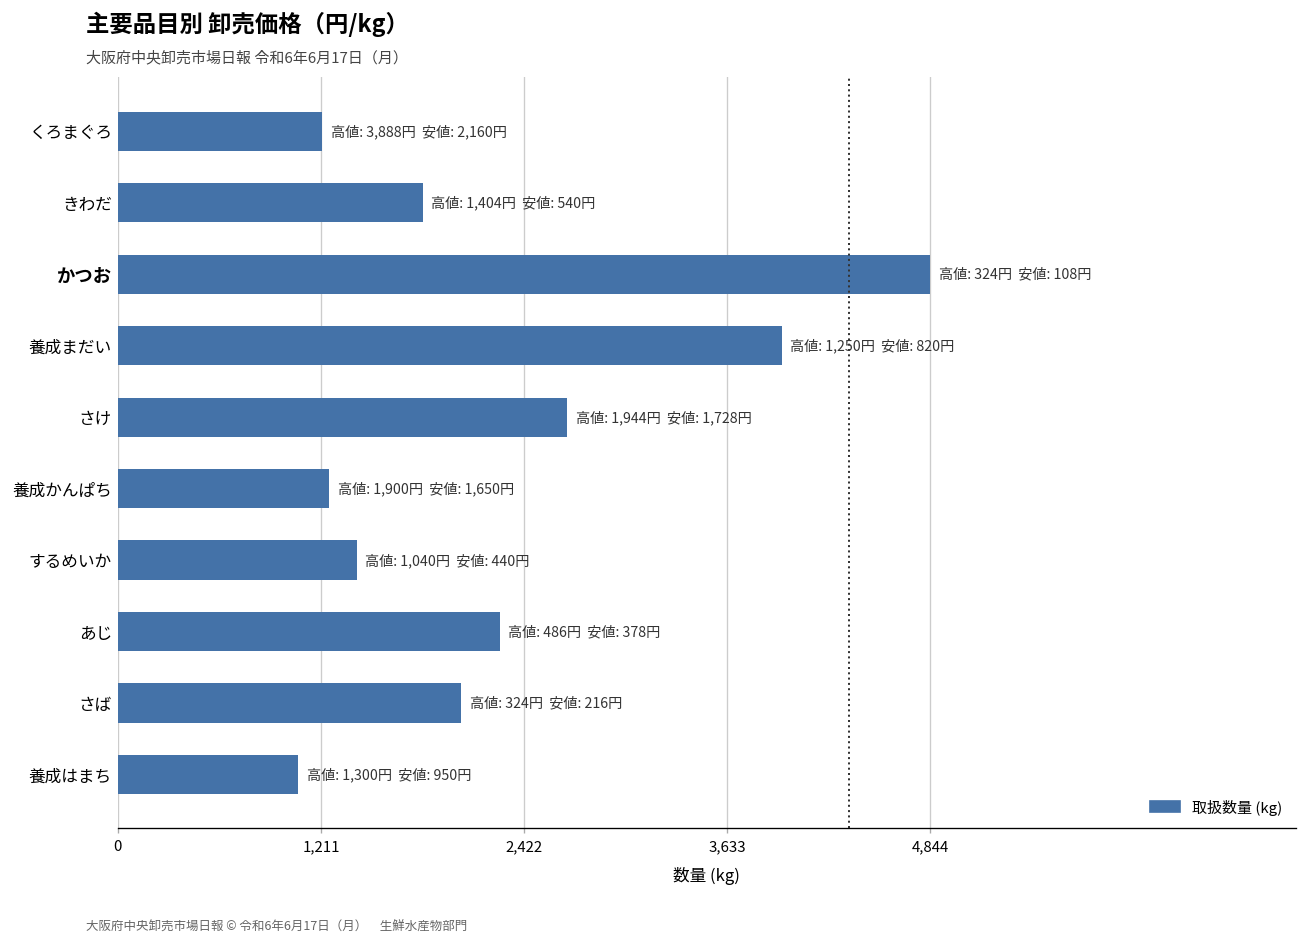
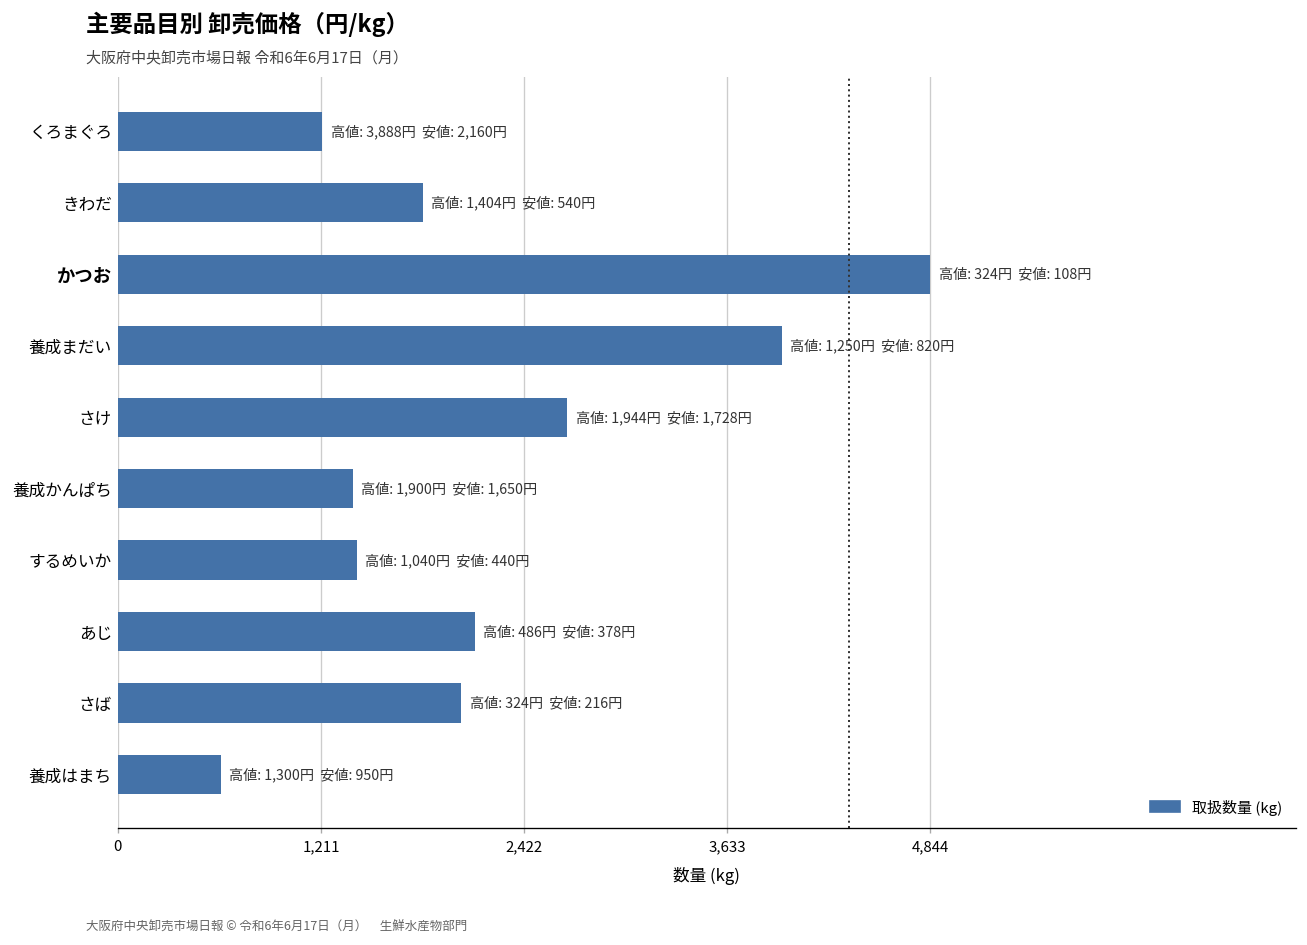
  {
-   "養成かんぱち": "1,260",
-   "あじ": "2,280",
-   "養成はまち": "1,080"
+   "養成かんぱち": "1,400",
+   "あじ": "2,130",
+   "養成はまち": "620"
  }
